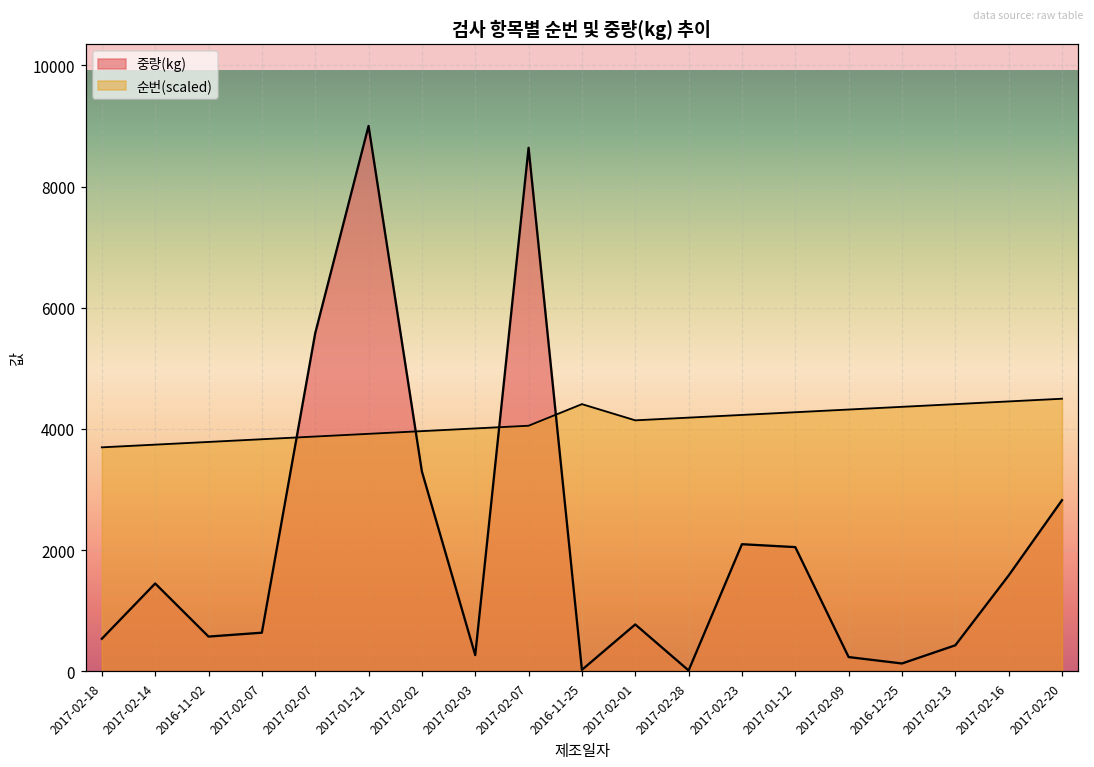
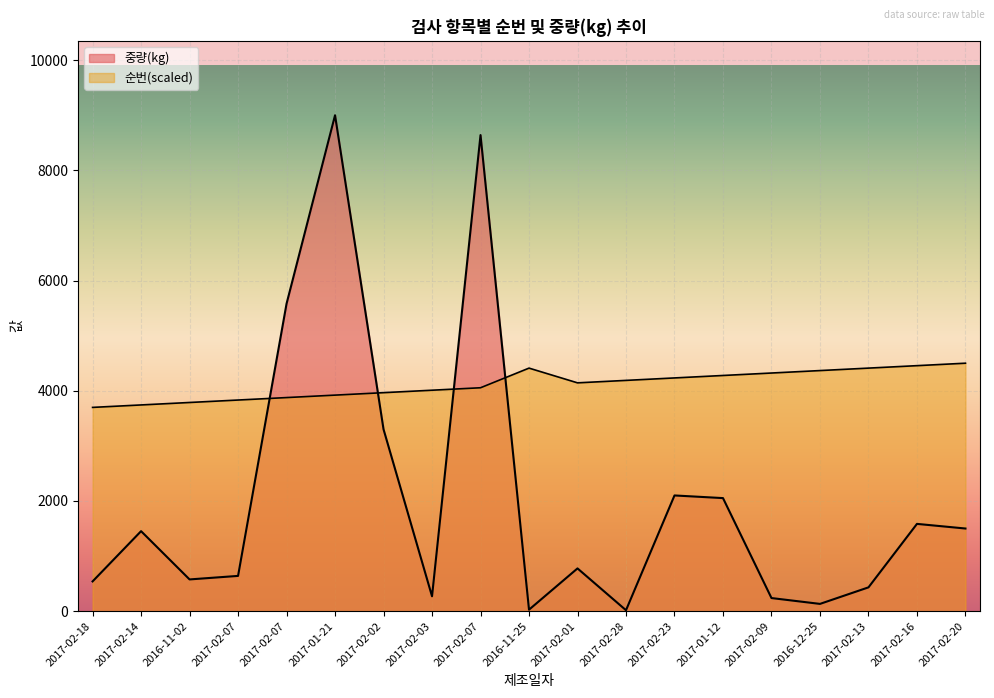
  {
    "중량(kg)": {
      "2017-02-18": 500,
      "2017-02-14": 1500,
      "2016-11-02": 600,
      "2017-01-21": 9000,
      "2017-02-02": 3300,
      "2017-02-03": 300,
      "2016-11-25": 0,
      "2017-02-01": 800,
      "2017-02-28": 0,
      "2017-02-23": 2100,
      "2017-01-12": 2100,
      "2017-02-09": 200,
      "2016-12-25": 100,
      "2017-02-13": 400,
      "2017-02-16": 1600,
-     "2017-02-20": 2800
+     "2017-02-20": 1500
    },
    "순번(scaled)": {
      "2017-02-18": 3700,
      "2017-02-14": 3700,
      "2016-11-02": 3800,
      "2017-01-21": 3900,
      "2017-02-02": 4000,
      "2017-02-03": 4000,
      "2016-11-25": 4400,
      "2017-02-01": 4100,
      "2017-02-28": 4200,
      "2017-02-23": 4200,
      "2017-01-12": 4300,
      "2017-02-09": 4300,
      "2016-12-25": 4400,
      "2017-02-13": 4400,
      "2017-02-16": 4500,
      "2017-02-20": 4500
    }
  }
